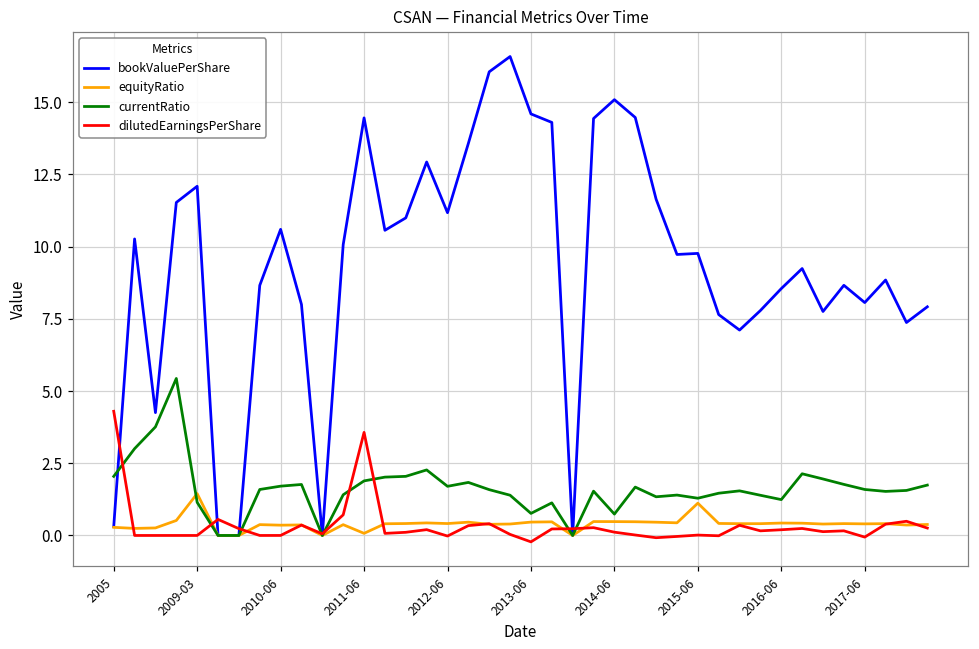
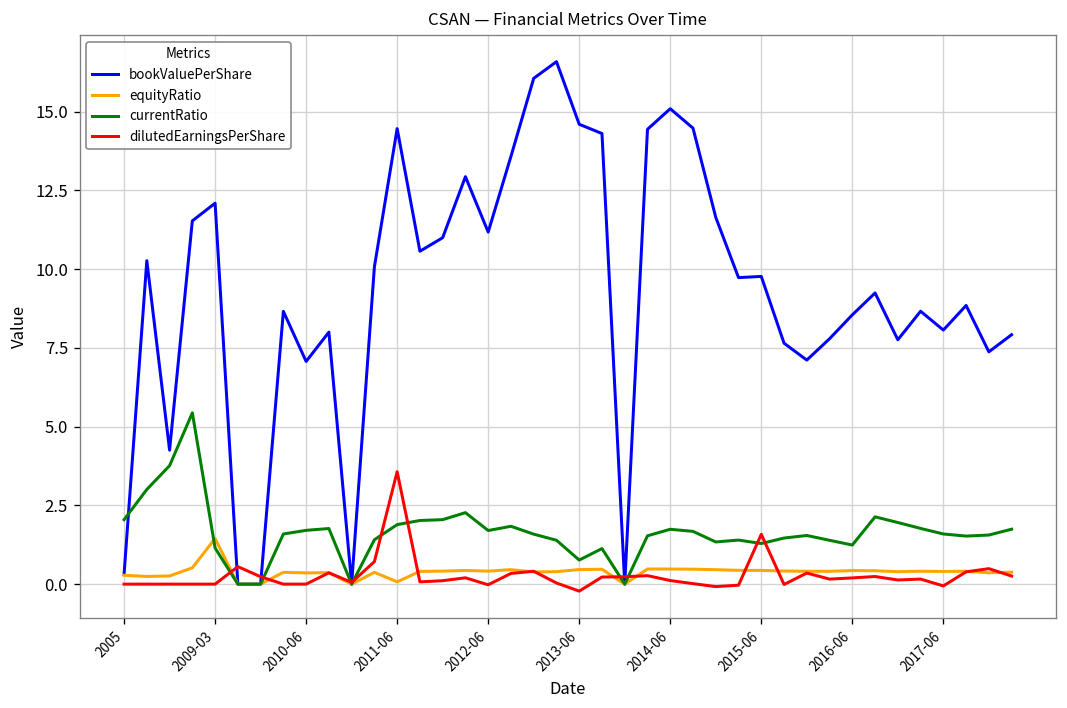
  {
    "bookValuePerShare": {
      "2009-03": 12.1,
-     "2010-06": 10.6,
+     "2010-06": 7.1,
      "2011-06": 14.5,
      "2012-06": 11.2,
      "2013-06": 14.6,
      "2014-06": 15.1,
      "2015-06": 9.8,
      "2016-06": 8.5,
      "2017-06": 8.1
    },
    "equityRatio": {
      "2009-03": 1.4,
      "2010-06": 0.4,
      "2011-06": 0.1,
      "2012-06": 0.4,
      "2013-06": 0.5,
      "2014-06": 0.5,
-     "2015-06": 1.1,
+     "2015-06": 0.4,
      "2016-06": 0.4,
      "2017-06": 0.4
    },
    "currentRatio": {
      "2005": 2.0,
      "2009-03": 1.1,
      "2010-06": 1.7,
      "2011-06": 1.9,
      "2012-06": 1.7,
      "2013-06": 0.8,
-     "2014-06": 0.7,
+     "2014-06": 1.7,
      "2015-06": 1.3,
      "2016-06": 1.2,
      "2017-06": 1.6
    },
    "dilutedEarningsPerShare": {
-     "2005": 4.3,
+     "2005": 0.0,
      "2009-03": 0.0,
      "2010-06": 0.0,
      "2011-06": 3.6,
      "2012-06": 0.0,
      "2013-06": -0.2,
      "2014-06": 0.1,
-     "2015-06": 0.0,
+     "2015-06": 1.6,
      "2016-06": 0.2,
      "2017-06": -0.1
    }
  }
